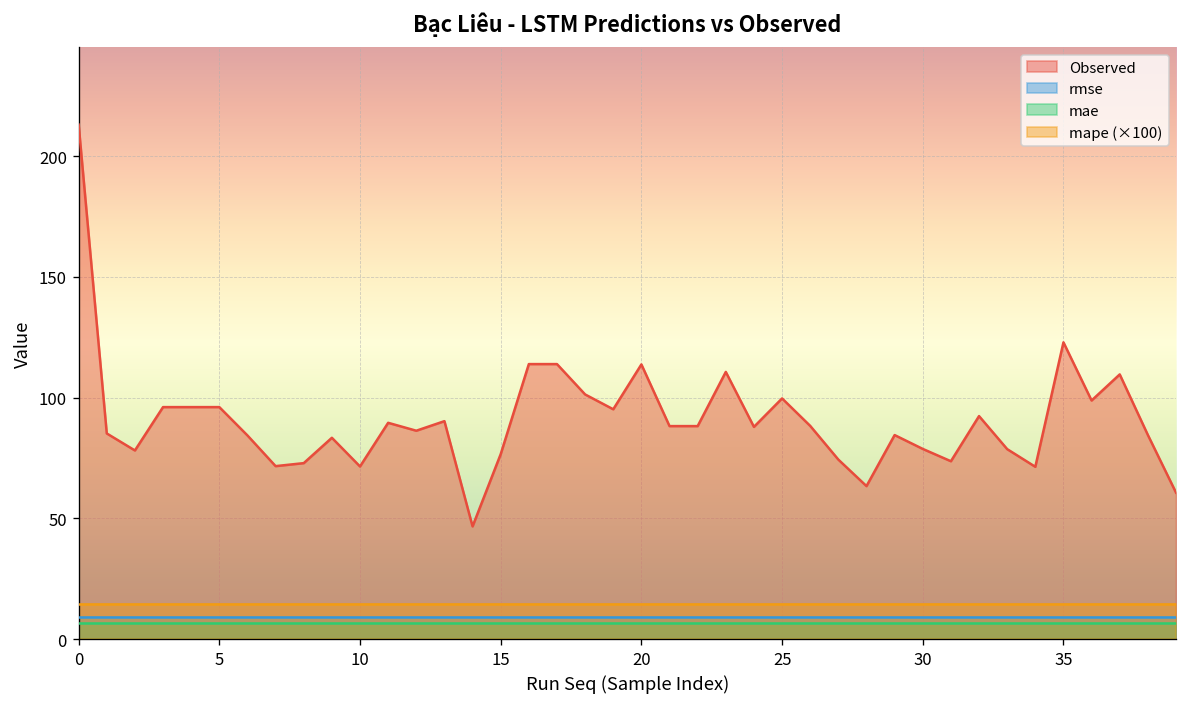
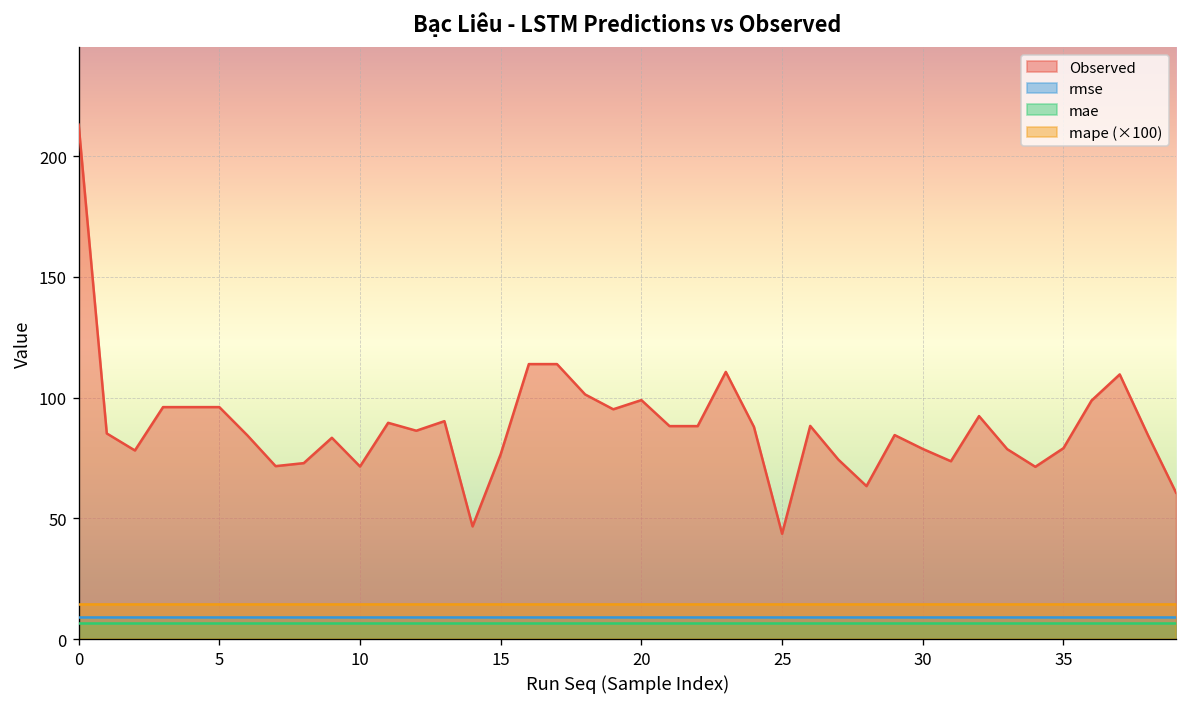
  {
    "Observed": {
      "0": 213,
      "5": 96,
      "10": 72,
      "15": 77,
-     "20": 114,
-     "25": 100,
+     "20": 99,
+     "25": 44,
      "30": 79,
-     "35": 123
+     "35": 79
    },
    "rmse": {
      "0": 9,
      "5": 9,
      "10": 9,
      "15": 9,
      "20": 9,
      "25": 9,
      "30": 9,
      "35": 9
    },
    "mae": {
      "0": 7,
      "5": 7,
      "10": 7,
      "15": 7,
      "20": 7,
      "25": 7,
      "30": 7,
      "35": 7
    },
    "mape (×100)": {
      "0": 15,
      "5": 15,
      "10": 15,
      "15": 15,
      "20": 15,
      "25": 15,
      "30": 15,
      "35": 15
    }
  }
